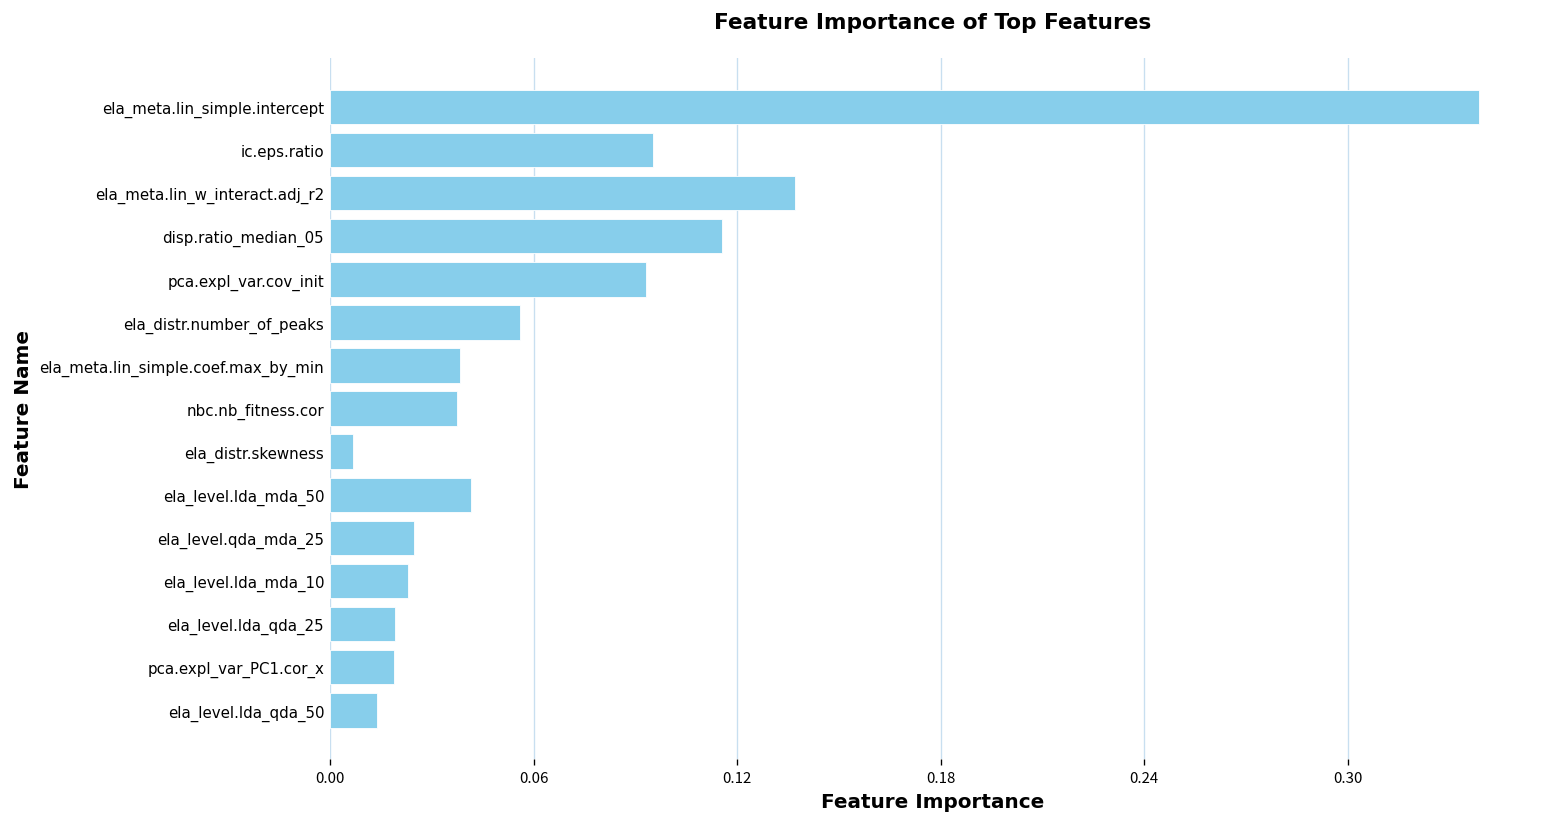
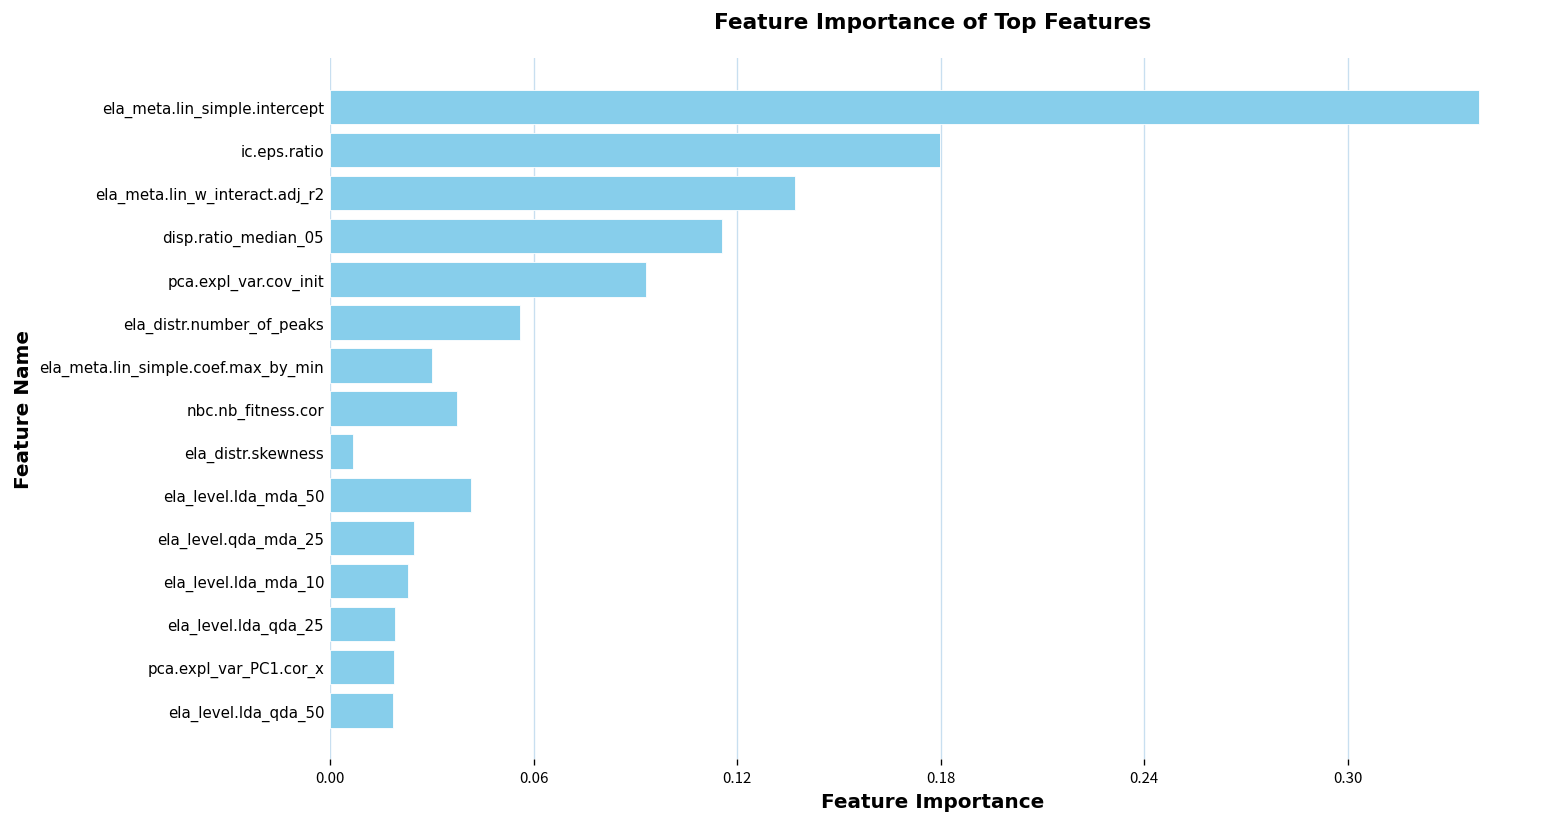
  {
    "ela_meta.lin_simple.intercept": 0.339,
-   "ic.eps.ratio": 0.095,
+   "ic.eps.ratio": 0.180,
    "ela_meta.lin_w_interact.adj_r2": 0.137,
    "disp.ratio_median_05": 0.116,
    "pca.expl_var.cov_init": 0.093,
    "ela_distr.number_of_peaks": 0.056,
-   "ela_meta.lin_simple.coef.max_by_min": 0.038,
+   "ela_meta.lin_simple.coef.max_by_min": 0.030,
    "nbc.nb_fitness.cor": 0.037,
    "ela_distr.skewness": 0.007,
    "ela_level.lda_mda_50": 0.042,
    "ela_level.qda_mda_25": 0.025,
    "ela_level.lda_mda_10": 0.023,
    "ela_level.lda_qda_25": 0.019,
    "pca.expl_var_PC1.cor_x": 0.019,
-   "ela_level.lda_qda_50": 0.014
+   "ela_level.lda_qda_50": 0.019
  }
